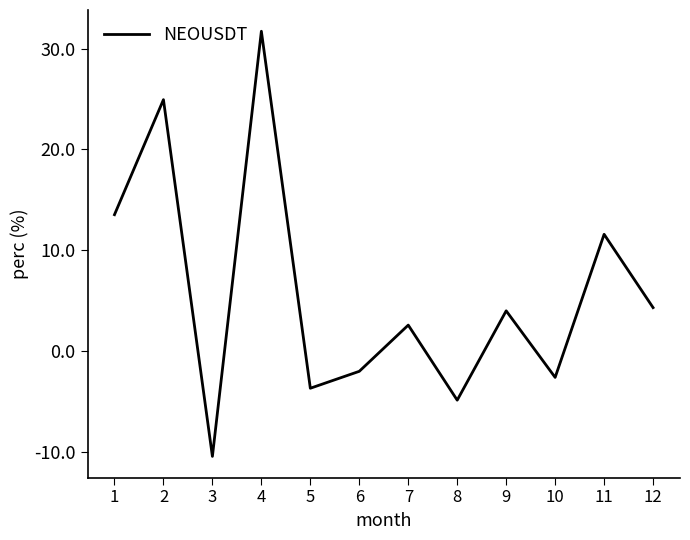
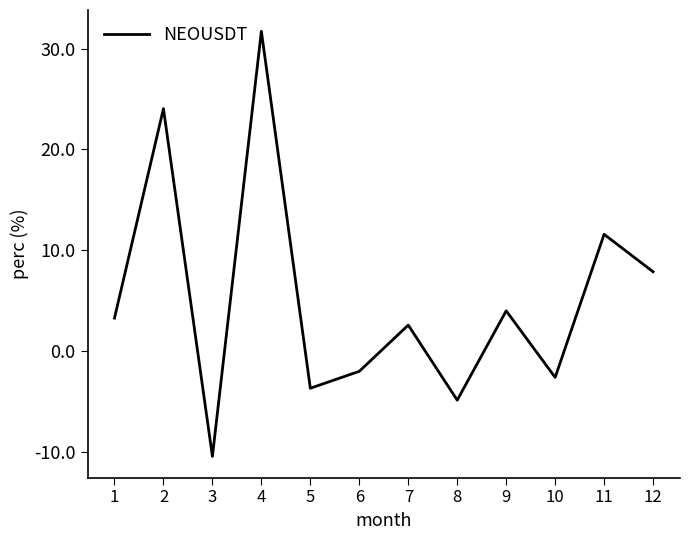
  {
-   "1": 13.5,
-   "2": 24.9,
+   "1": 3.3,
+   "2": 24.1,
    "3": -10.4,
    "4": 31.7,
    "5": -3.7,
    "6": -2.0,
    "7": 2.6,
    "8": -4.9,
    "9": 4.0,
    "10": -2.6,
    "11": 11.6,
-   "12": 4.3
+   "12": 7.9
  }
